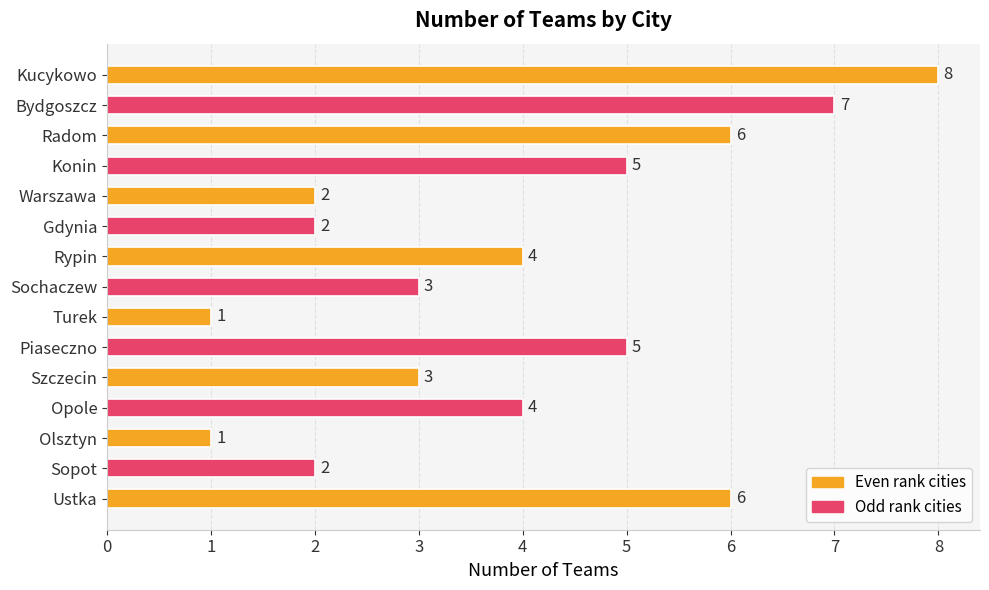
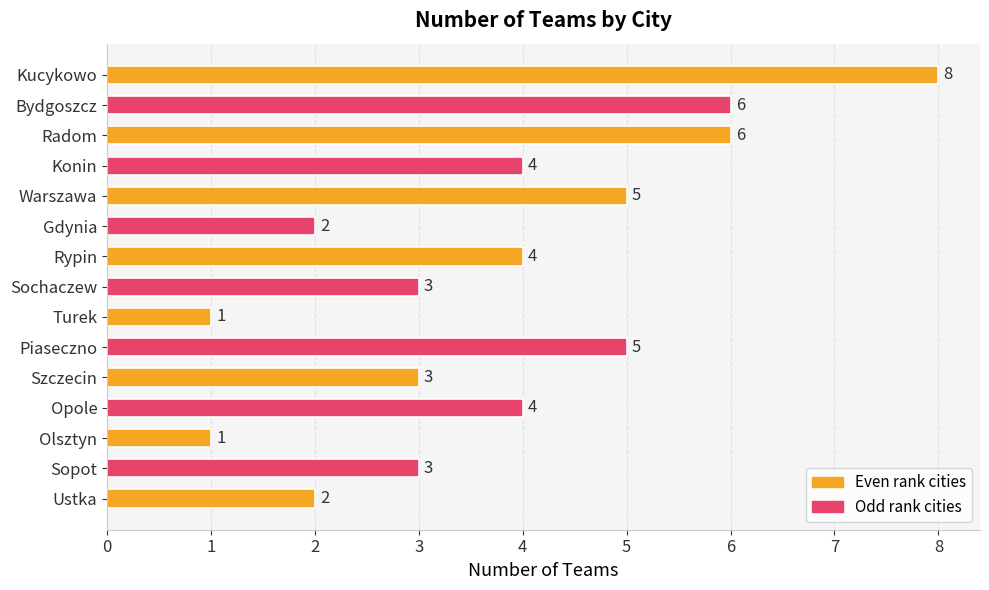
  {
    "Kucykowo": 8,
-   "Bydgoszcz": 7,
+   "Bydgoszcz": 6,
    "Radom": 6,
-   "Konin": 5,
-   "Warszawa": 2,
+   "Konin": 4,
+   "Warszawa": 5,
    "Gdynia": 2,
    "Rypin": 4,
    "Sochaczew": 3,
    "Turek": 1,
    "Piaseczno": 5,
    "Szczecin": 3,
    "Opole": 4,
    "Olsztyn": 1,
-   "Sopot": 2,
-   "Ustka": 6
+   "Sopot": 3,
+   "Ustka": 2
  }
